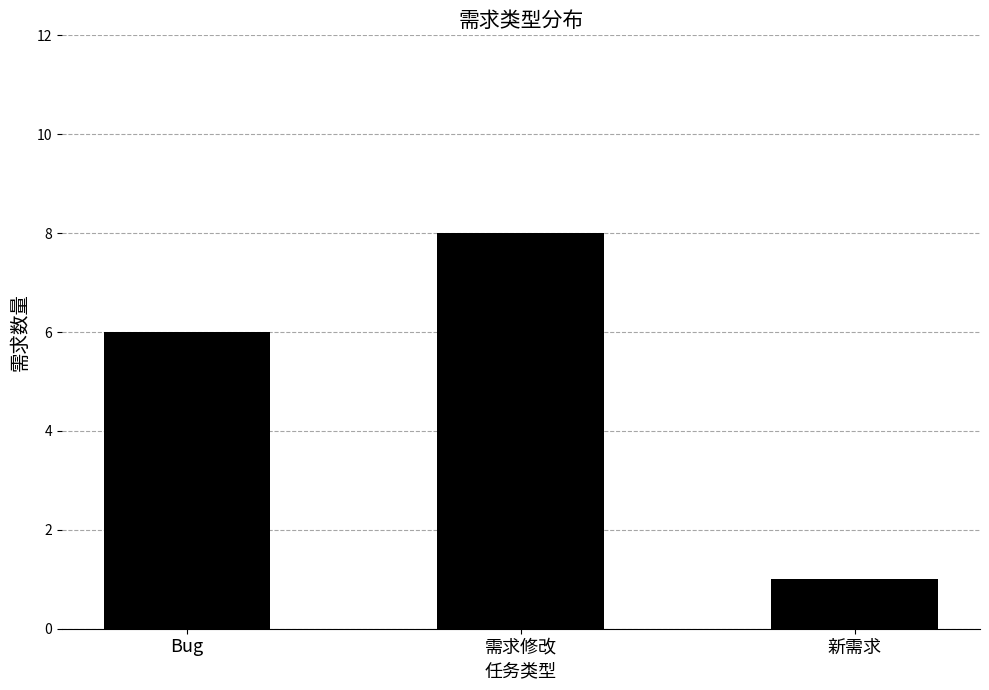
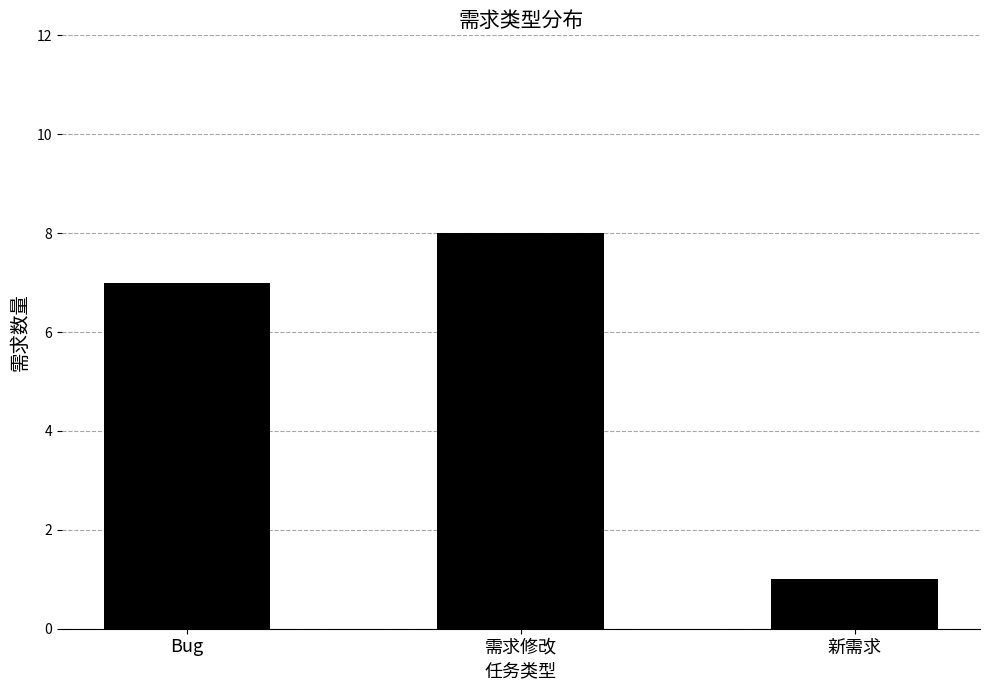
  {
-   "Bug": 6,
+   "Bug": 7,
    "需求修改": 8,
    "新需求": 1
  }
